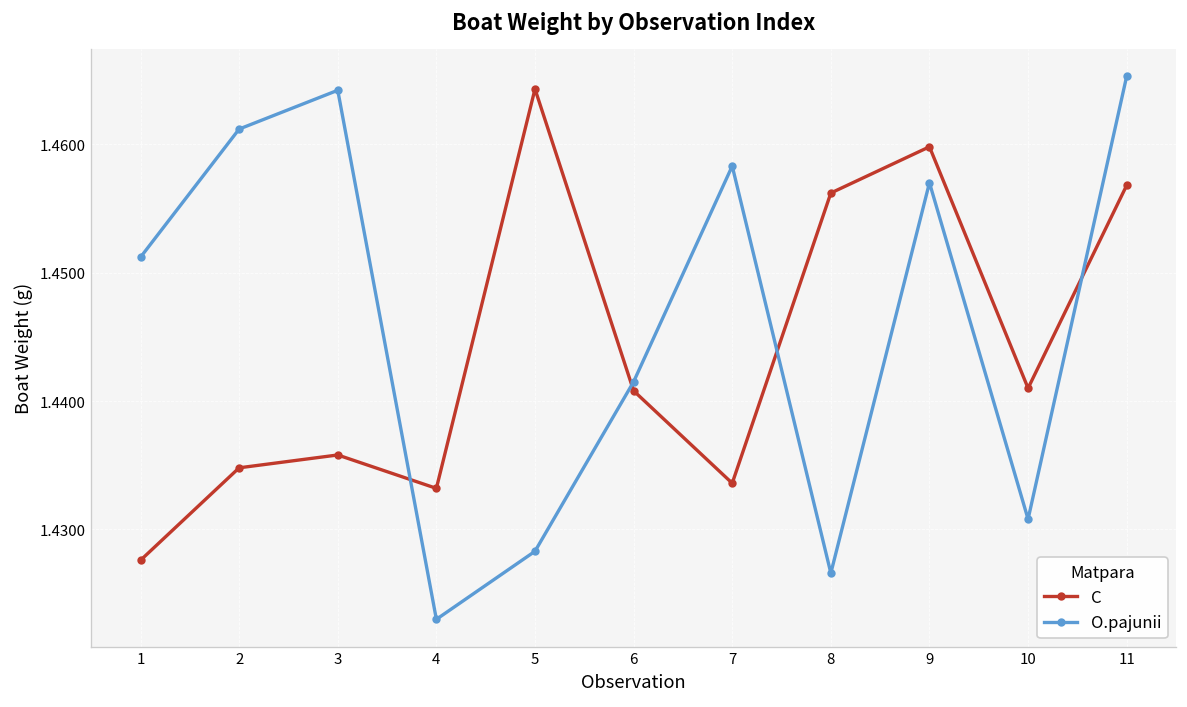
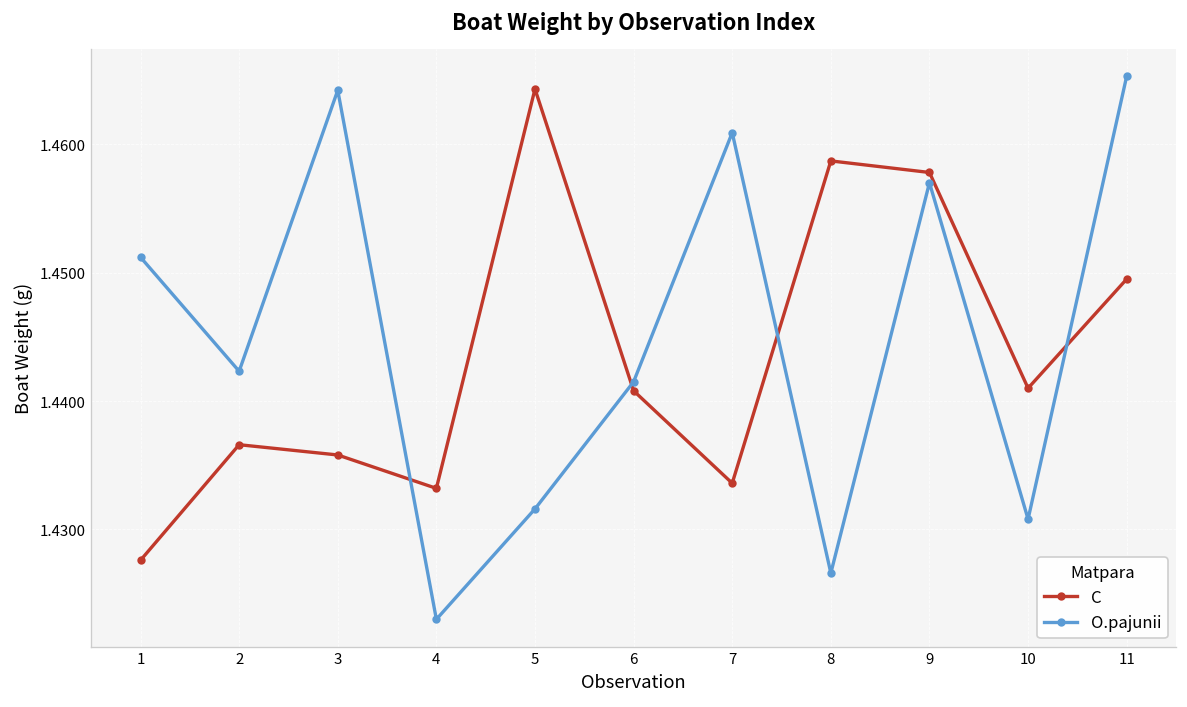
  {
    "C": {
      "1": 1.4276,
-     "2": 1.4348,
+     "2": 1.4366,
      "3": 1.4358,
      "4": 1.4332,
      "5": 1.4643,
      "6": 1.4408,
      "7": 1.4336,
-     "8": 1.4562,
-     "9": 1.4598,
+     "8": 1.4587,
+     "9": 1.4578,
      "10": 1.4410,
-     "11": 1.4568
+     "11": 1.4495
    },
    "O.pajunii": {
      "1": 1.4512,
-     "2": 1.4612,
+     "2": 1.4423,
      "3": 1.4642,
      "4": 1.4230,
-     "5": 1.4283,
+     "5": 1.4316,
      "6": 1.4415,
-     "7": 1.4583,
+     "7": 1.4609,
      "8": 1.4266,
      "9": 1.4570,
      "10": 1.4308,
      "11": 1.4653
    }
  }
